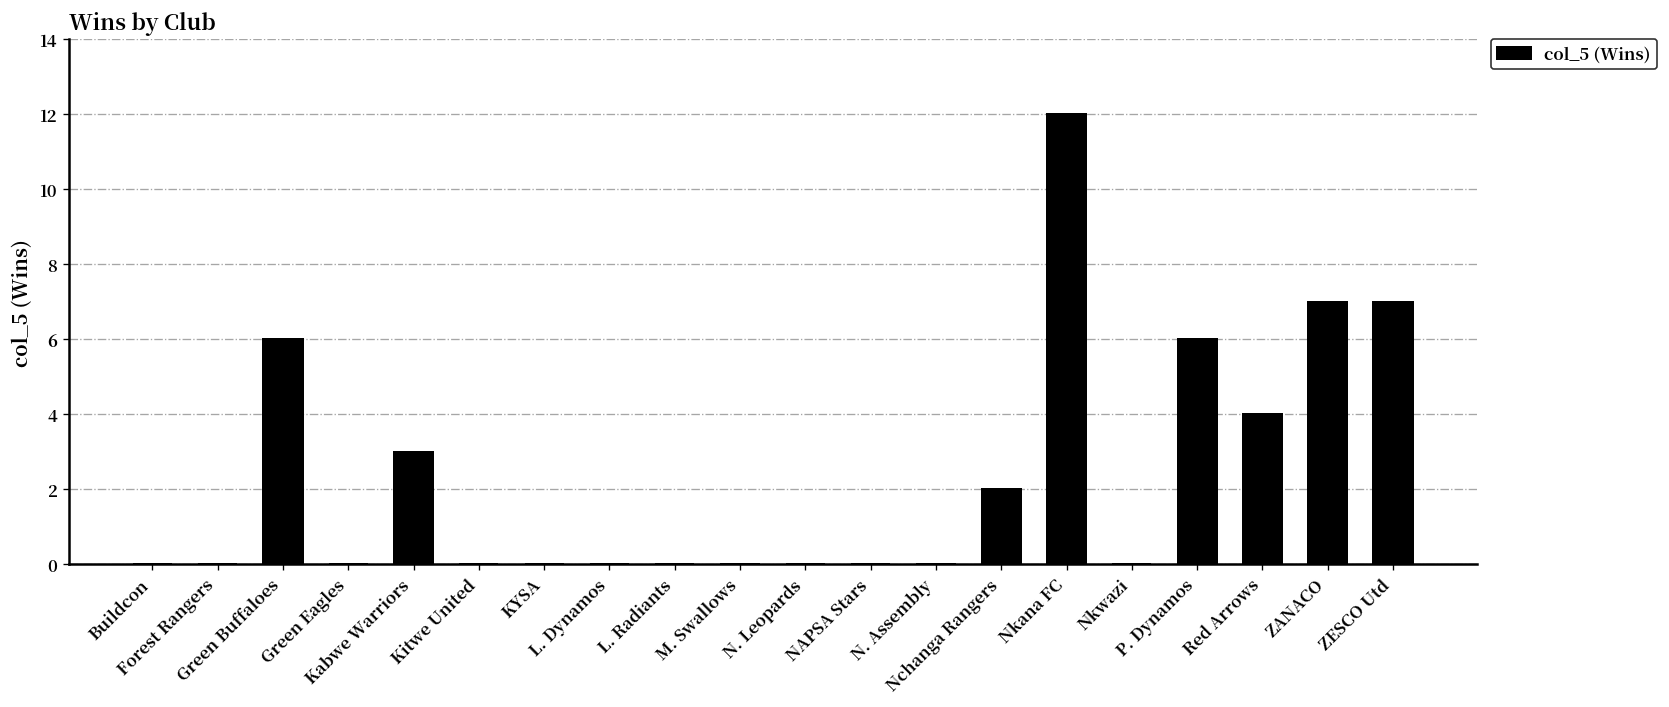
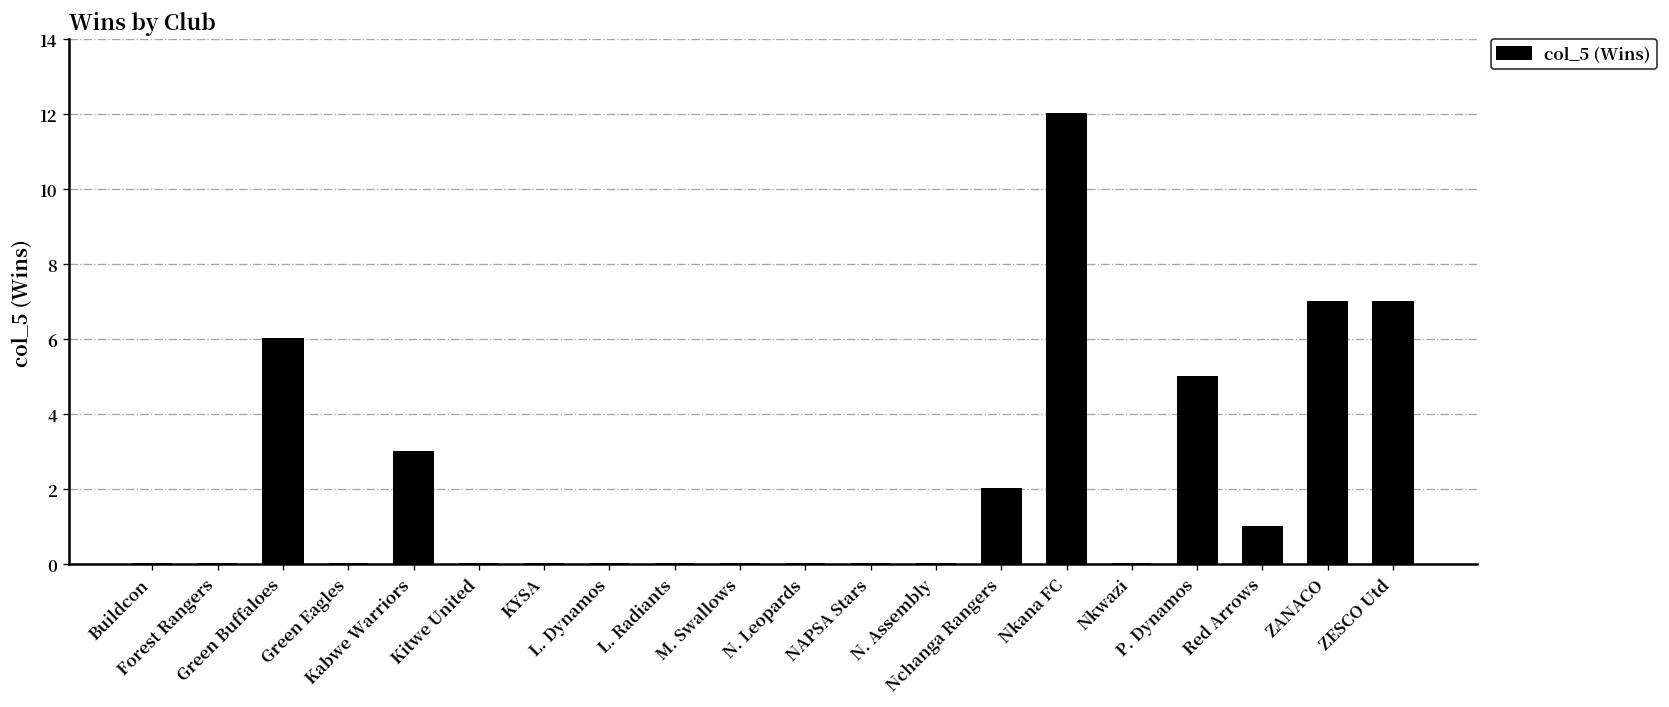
  {
    "Buildcon": 0,
    "Forest Rangers": 0,
    "Green Buffaloes": 6,
    "Green Eagles": 0,
    "Kabwe Warriors": 3,
    "Kitwe United": 0,
    "KYSA": 0,
    "L. Dynamos": 0,
    "L. Radiants": 0,
    "M. Swallows": 0,
    "N. Leopards": 0,
    "NAPSA Stars": 0,
    "N. Assembly": 0,
    "Nchanga Rangers": 2,
    "Nkana FC": 12,
    "Nkwazi": 0,
-   "P. Dynamos": 6,
-   "Red Arrows": 4,
+   "P. Dynamos": 5,
+   "Red Arrows": 1,
    "ZANACO": 7,
    "ZESCO Utd": 7
  }
